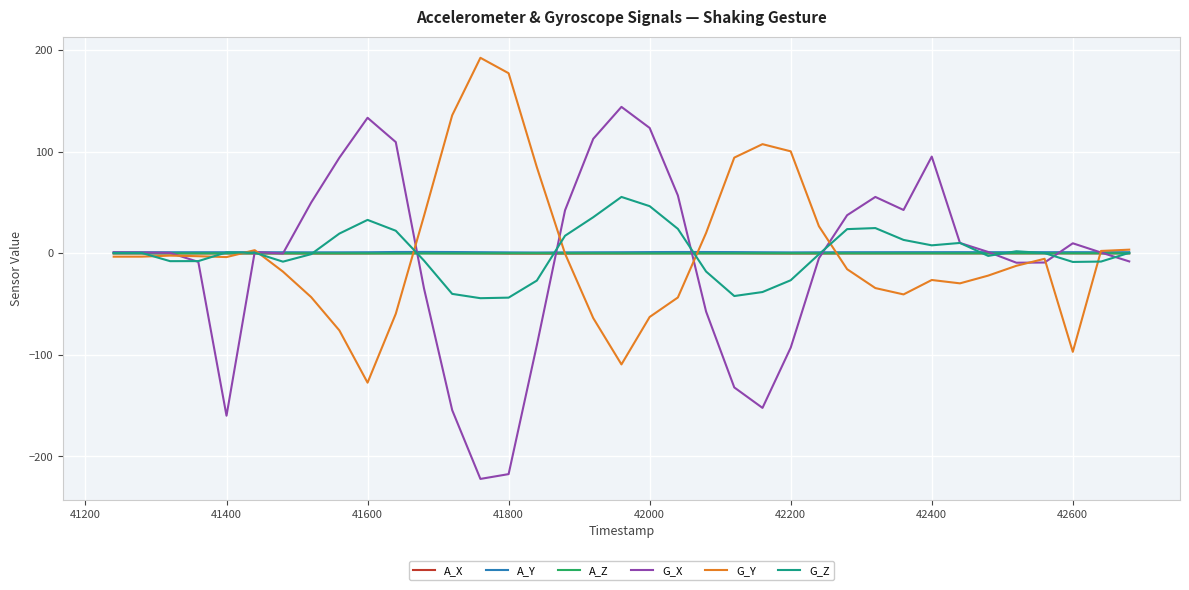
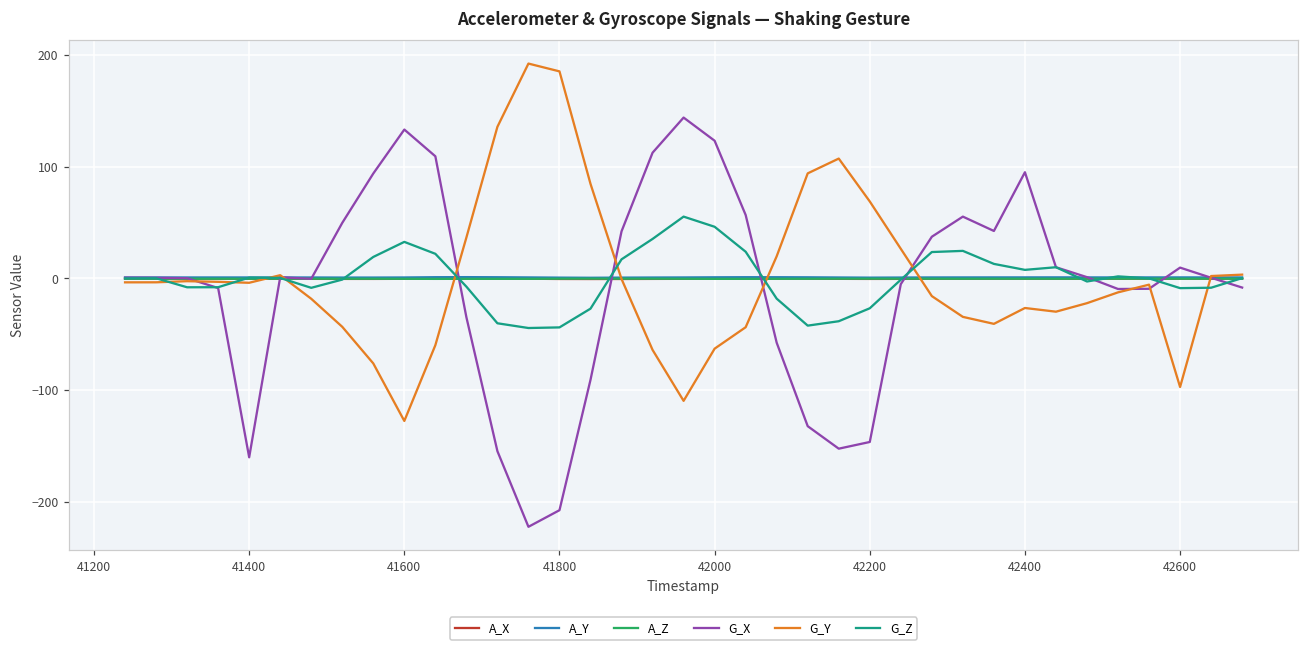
  {
    "G_X": {
      "41400": -160,
      "41600": 133,
-     "41800": -217,
+     "41800": -207,
      "42000": 123,
-     "42200": -93,
+     "42200": -146,
      "42400": 95,
      "42600": 10
    },
    "G_Y": {
      "41400": -4,
      "41600": -127,
-     "41800": 177,
+     "41800": 185,
      "42000": -63,
-     "42200": 100,
+     "42200": 69,
      "42400": -26,
      "42600": -97
    }
  }
